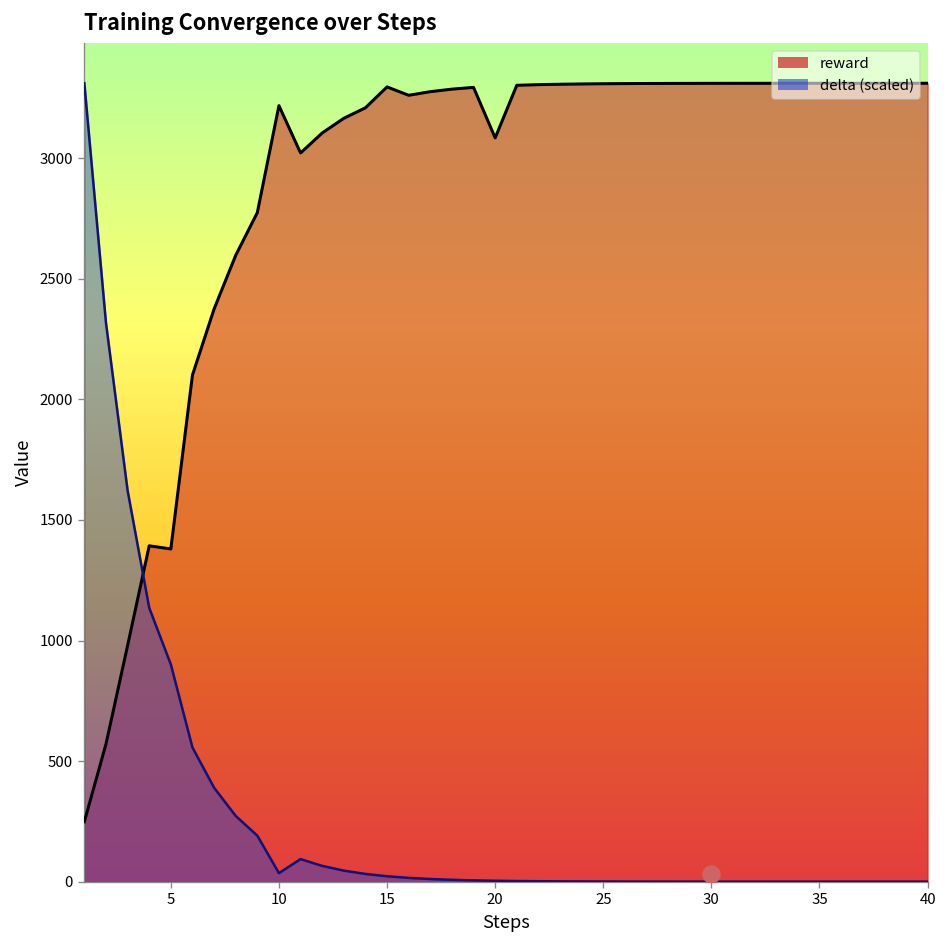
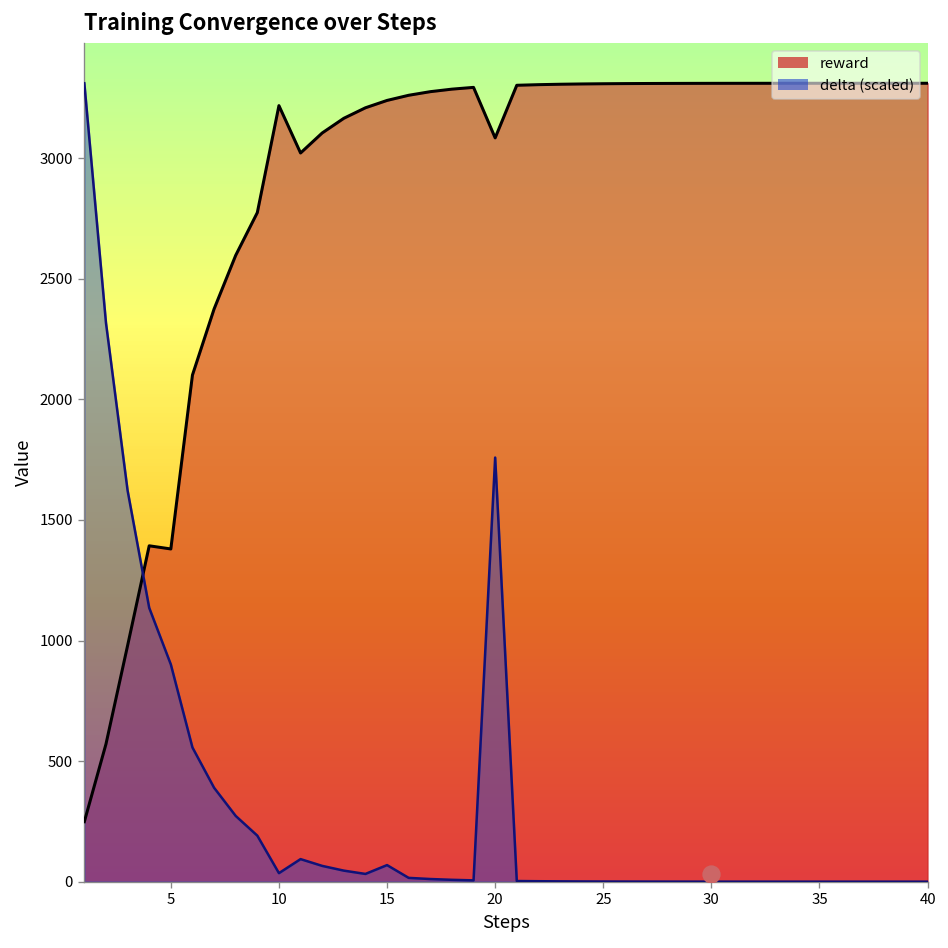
  {
    "reward": {
      "5": 1380,
      "10": 3220,
-     "15": 3300,
+     "15": 3240,
      "20": 3080,
      "25": 3310,
      "30": 3310,
      "40": 3310
    },
    "delta (scaled)": {
      "5": 900,
      "10": 40,
-     "15": 20,
-     "20": 0,
+     "15": 70,
+     "20": 1760,
      "25": 0,
      "30": 0,
      "35": 0,
      "40": 0
    }
  }
